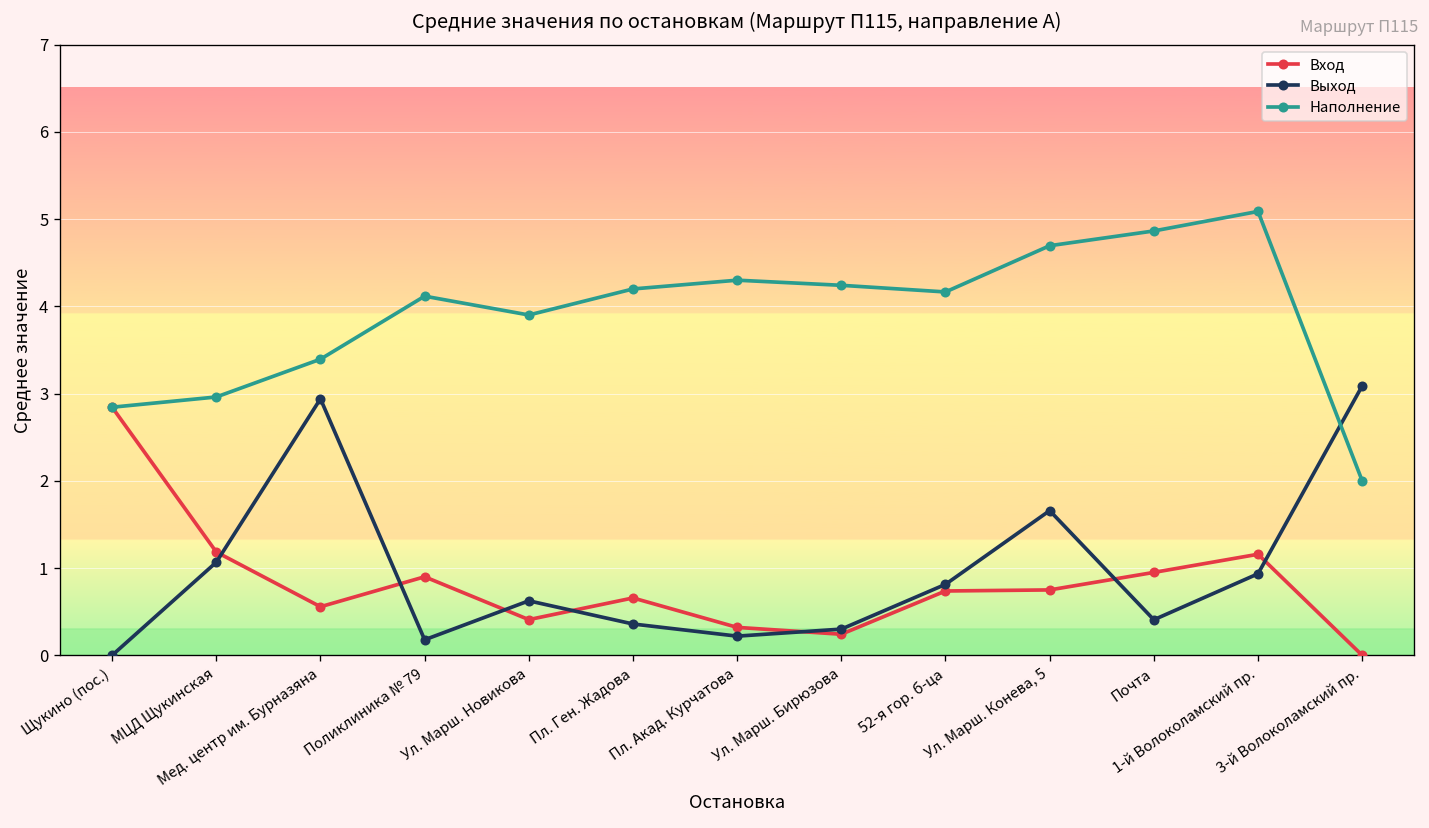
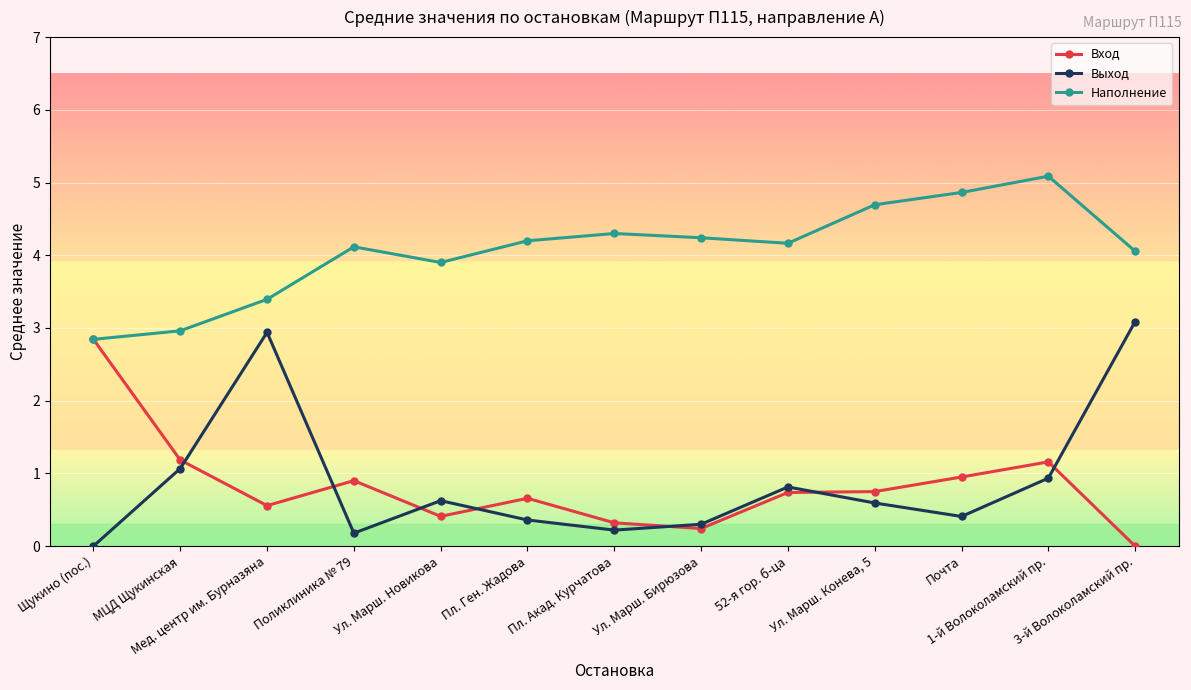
  {
    "Вход": {
      "МЦД Щукинская": 1.2,
      "Мед. центр им. Бурназяна": 0.6,
      "Поликлиника № 79": 0.9,
      "Ул. Марш. Новикова": 0.4,
      "Пл. Ген. Жадова": 0.7,
      "Пл. Акад. Курчатова": 0.3,
      "52-я гор. б-ца": 0.7,
      "Ул. Марш. Конева, 5": 0.7,
      "Почта": 1.0,
      "1-й Волоколамский пр.": 1.2
    },
    "Выход": {
      "МЦД Щукинская": 1.1,
      "Мед. центр им. Бурназяна": 2.9,
      "Ул. Марш. Новикова": 0.6,
      "Пл. Ген. Жадова": 0.4,
      "52-я гор. б-ца": 0.8,
-     "Ул. Марш. Конева, 5": 1.7,
+     "Ул. Марш. Конева, 5": 0.6,
      "Почта": 0.4,
      "1-й Волоколамский пр.": 0.9,
      "3-й Волоколамский пр.": 3.1
    },
    "Наполнение": {
      "МЦД Щукинская": 3.0,
      "Мед. центр им. Бурназяна": 3.4,
      "Поликлиника № 79": 4.1,
      "Ул. Марш. Новикова": 3.9,
      "Пл. Ген. Жадова": 4.2,
      "Пл. Акад. Курчатова": 4.3,
      "Ул. Марш. Бирюзова": 4.2,
      "52-я гор. б-ца": 4.2,
      "Ул. Марш. Конева, 5": 4.7,
      "Почта": 4.9,
      "1-й Волоколамский пр.": 5.1,
-     "3-й Волоколамский пр.": 2.0
+     "3-й Волоколамский пр.": 4.1
    }
  }
